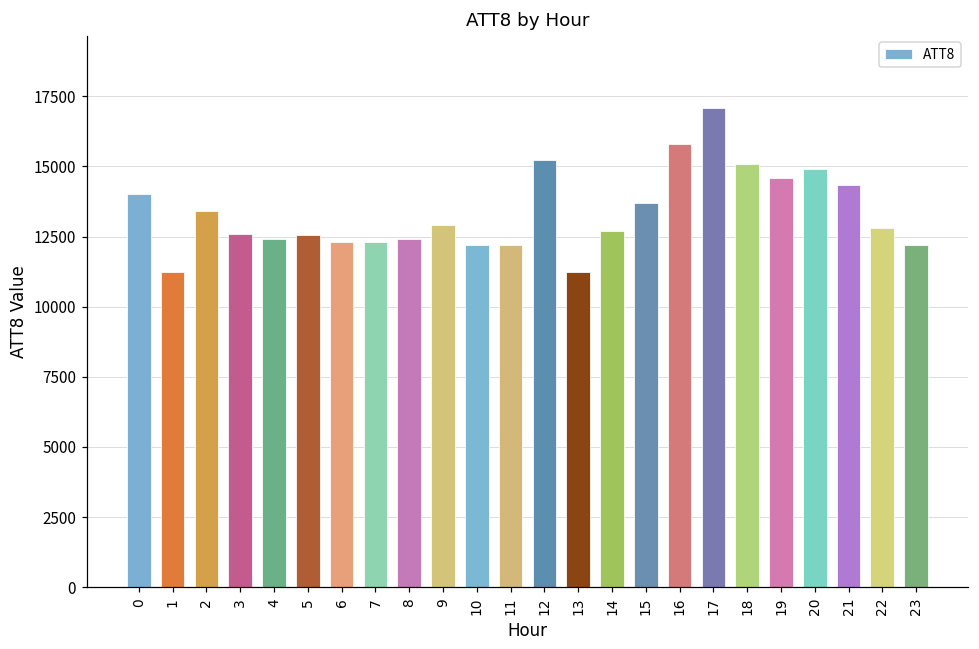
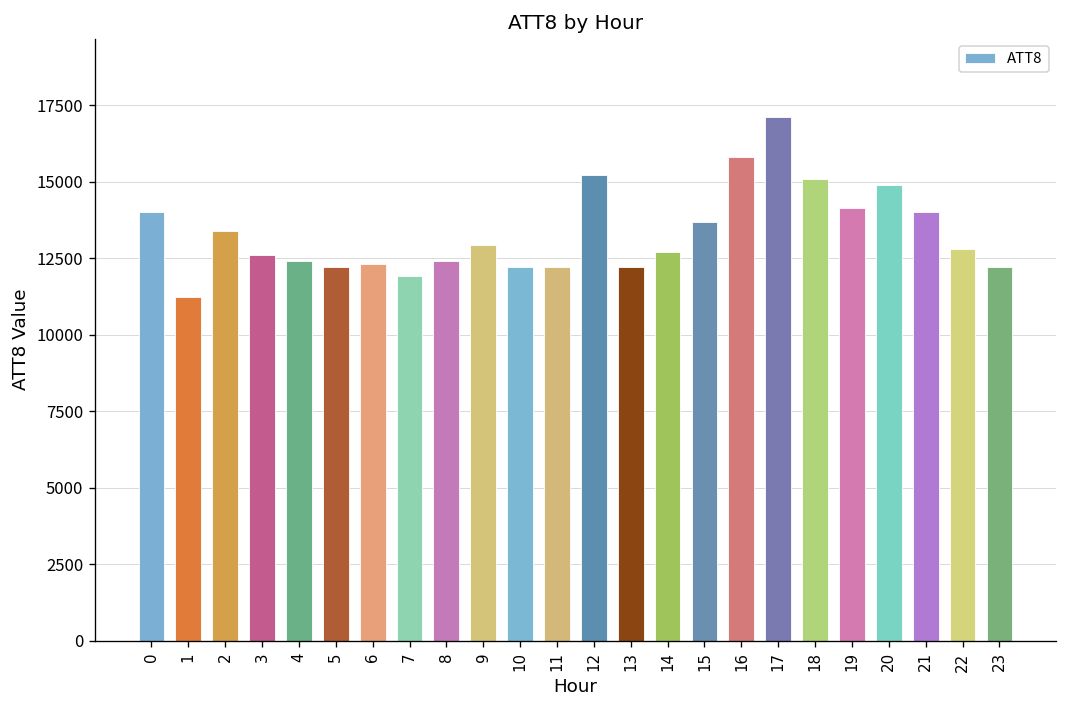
  {
    "0": 14000,
    "1": 11200,
    "2": 13400,
    "3": 12600,
    "4": 12400,
-   "5": 12600,
+   "5": 12200,
    "6": 12300,
-   "7": 12300,
+   "7": 11900,
    "8": 12400,
    "9": 12900,
    "10": 12200,
    "11": 12200,
    "12": 15200,
-   "13": 11300,
+   "13": 12200,
    "14": 12700,
    "15": 13700,
    "16": 15800,
    "17": 17100,
    "18": 15100,
-   "19": 14600,
+   "19": 14100,
    "20": 14900,
-   "21": 14300,
+   "21": 14000,
    "22": 12800,
    "23": 12200
  }
